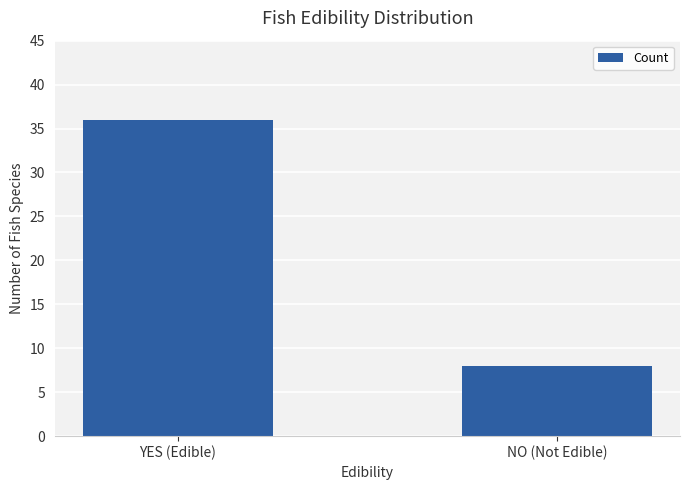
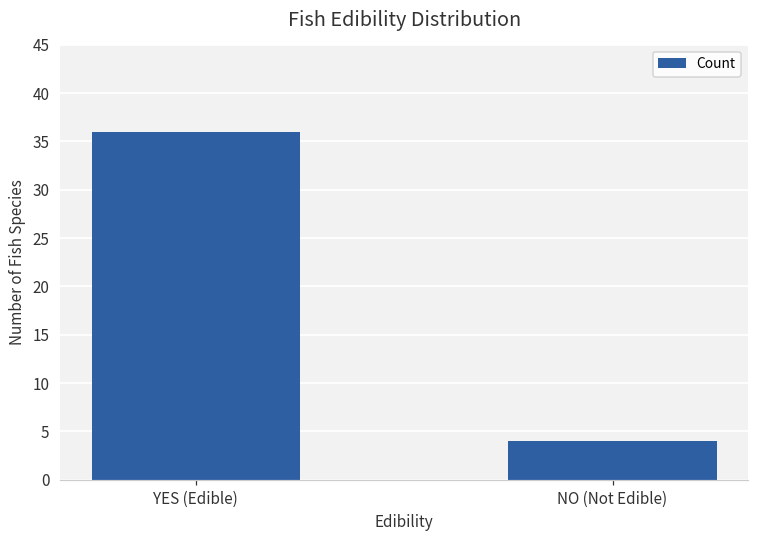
  {
    "YES (Edible)": 36,
-   "NO (Not Edible)": 8
+   "NO (Not Edible)": 4
  }
